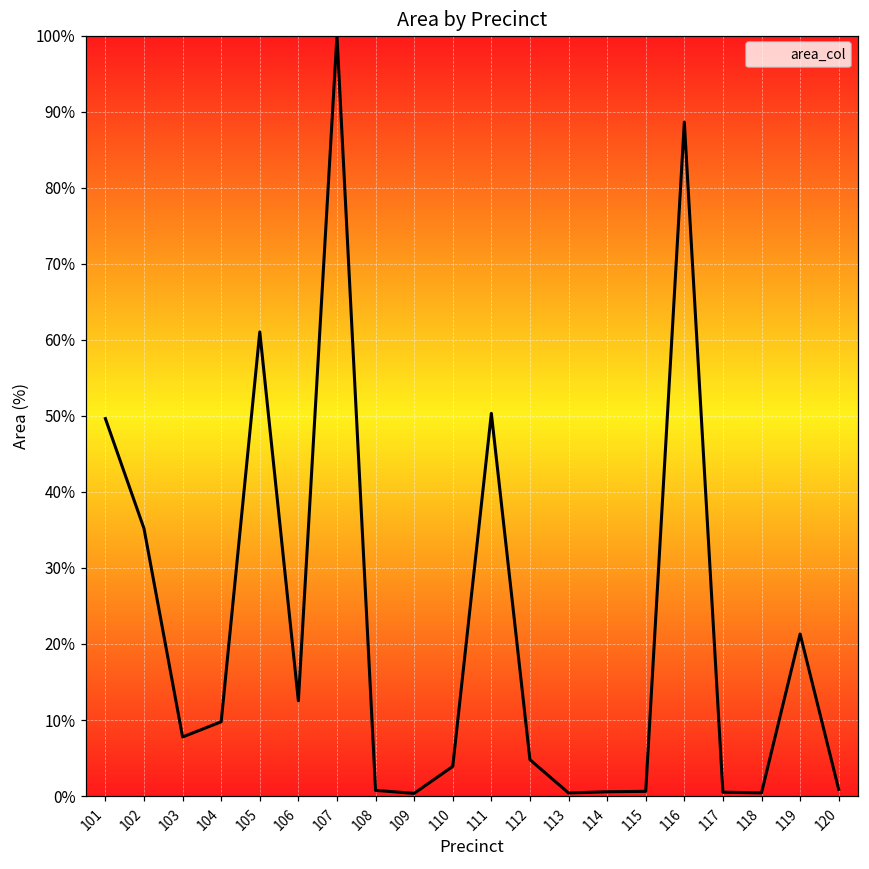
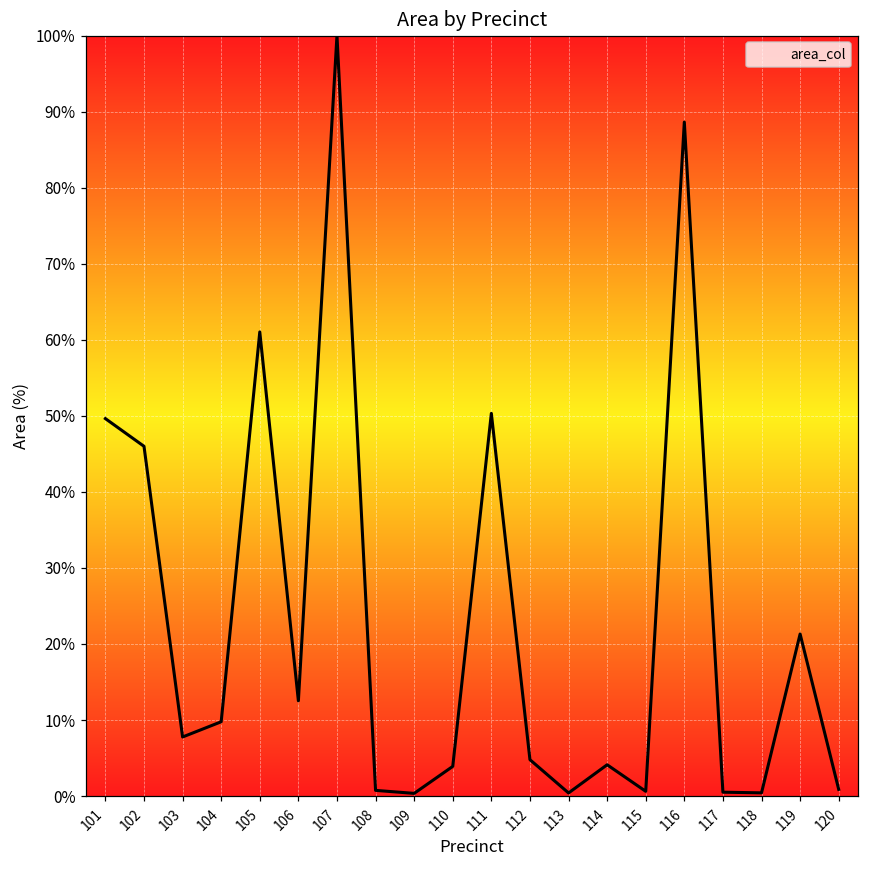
  {
    "101": "50%",
-   "102": "35%",
+   "102": "46%",
    "103": "8%",
    "104": "10%",
    "105": "61%",
    "106": "13%",
    "107": "100%",
    "108": "1%",
    "109": "0%",
    "110": "4%",
    "111": "50%",
    "112": "5%",
    "113": "0%",
-   "114": "1%",
+   "114": "4%",
    "115": "1%",
    "116": "89%",
    "117": "1%",
    "118": "0%",
    "119": "21%",
    "120": "1%"
  }
